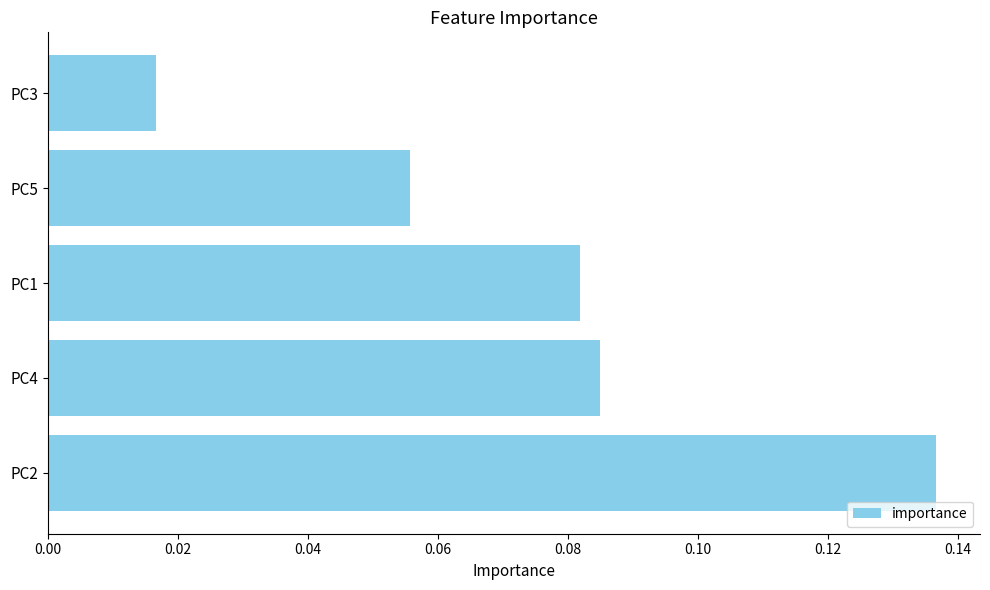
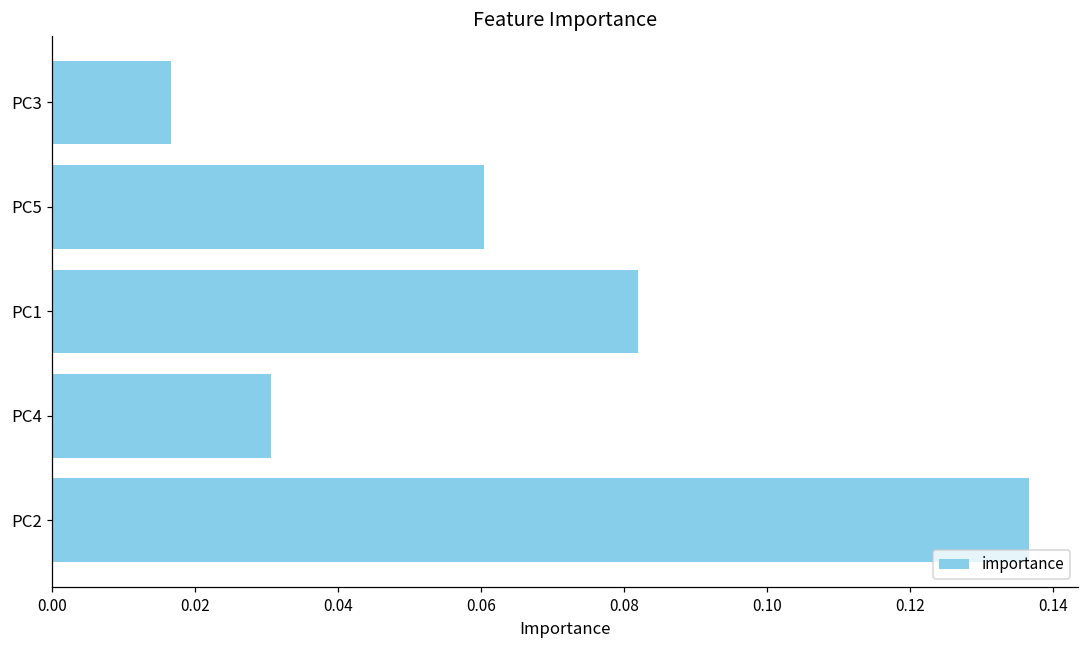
  {
    "PC3": 0.017,
-   "PC5": 0.056,
+   "PC5": 0.060,
    "PC1": 0.082,
-   "PC4": 0.085,
+   "PC4": 0.031,
    "PC2": 0.137
  }
